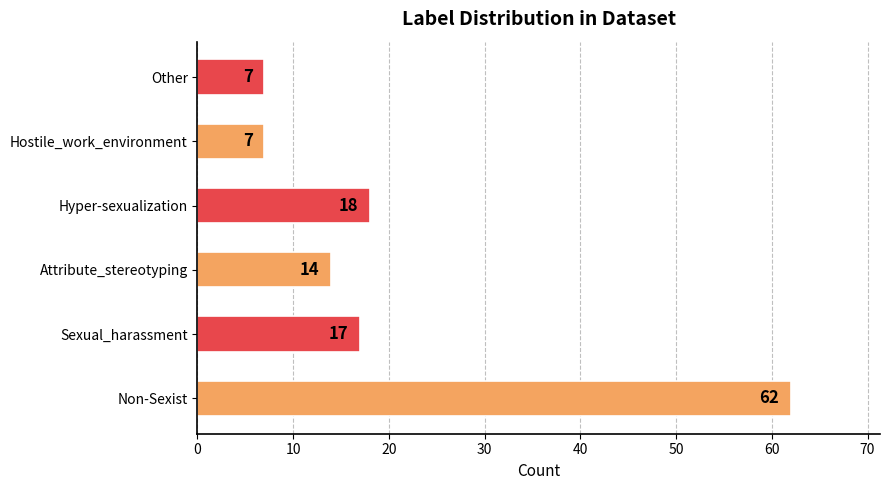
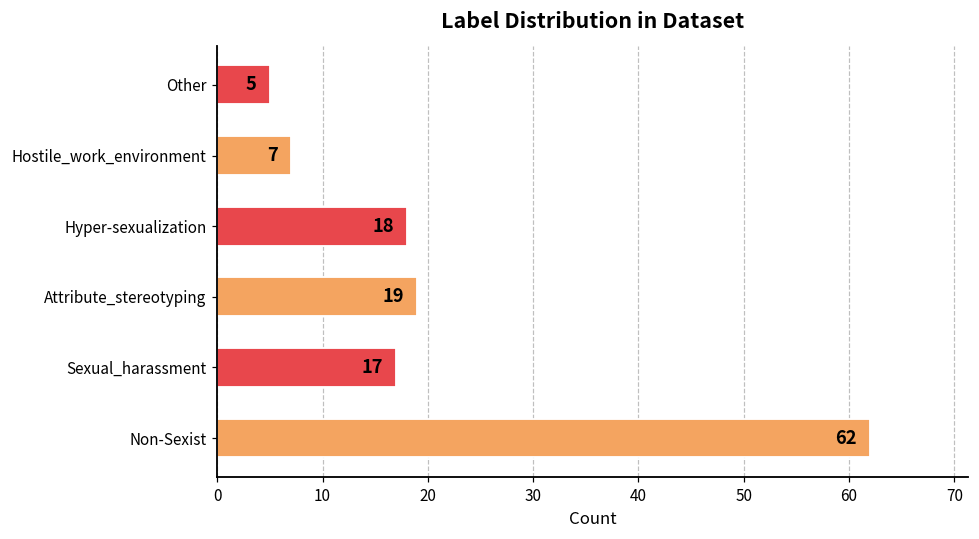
  {
-   "Other": 7,
+   "Other": 5,
    "Hostile_work_environment": 7,
    "Hyper-sexualization": 18,
-   "Attribute_stereotyping": 14,
+   "Attribute_stereotyping": 19,
    "Sexual_harassment": 17,
    "Non-Sexist": 62
  }
